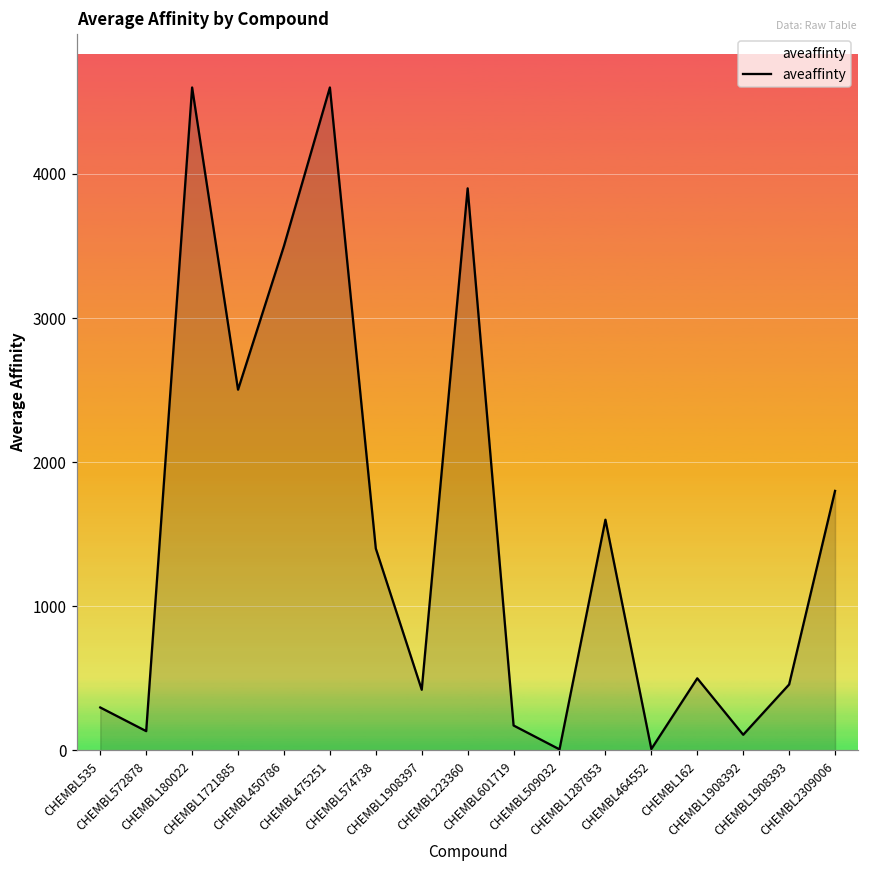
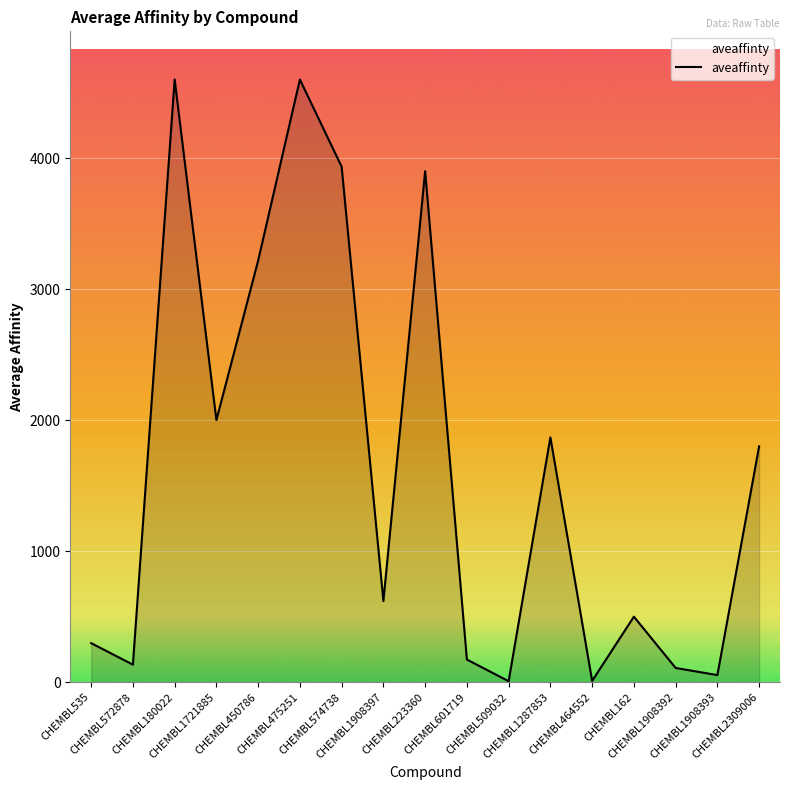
  {
    "CHEMBL535": 300,
    "CHEMBL572878": 130,
    "CHEMBL180022": 4600,
-   "CHEMBL1721885": 2500,
-   "CHEMBL450786": 3500,
+   "CHEMBL1721885": 2000,
+   "CHEMBL450786": 3220,
    "CHEMBL475251": 4600,
-   "CHEMBL574738": 1400,
-   "CHEMBL1908397": 420,
+   "CHEMBL574738": 3930,
+   "CHEMBL1908397": 620,
    "CHEMBL223360": 3900,
    "CHEMBL601719": 170,
    "CHEMBL509032": 10,
-   "CHEMBL1287853": 1600,
+   "CHEMBL1287853": 1870,
    "CHEMBL464552": 10,
    "CHEMBL162": 500,
    "CHEMBL1908392": 110,
-   "CHEMBL1908393": 460,
+   "CHEMBL1908393": 50,
    "CHEMBL2309006": 1800
  }
